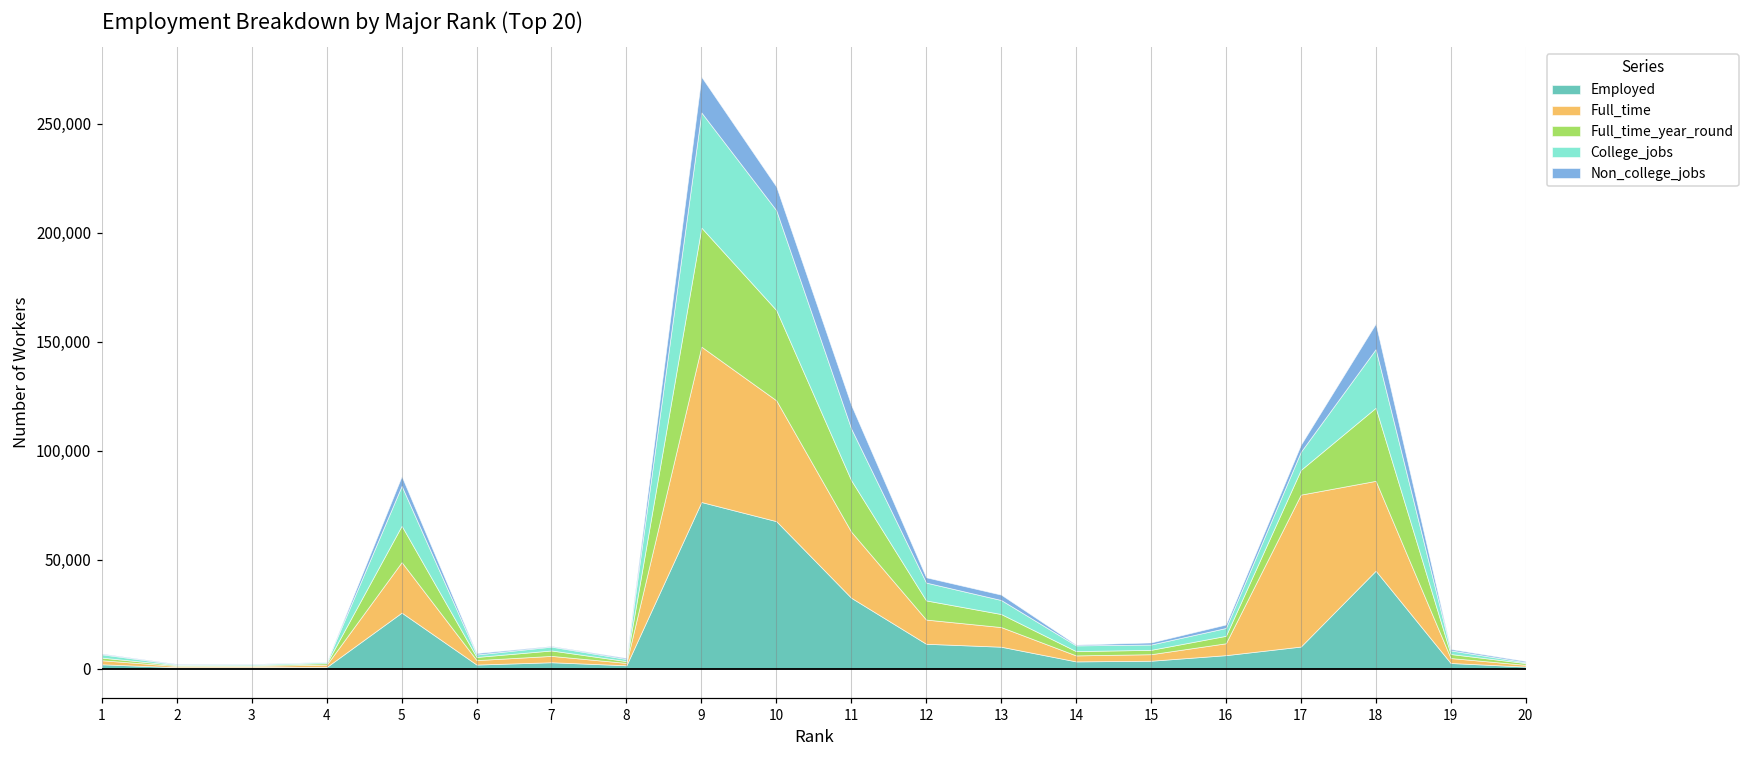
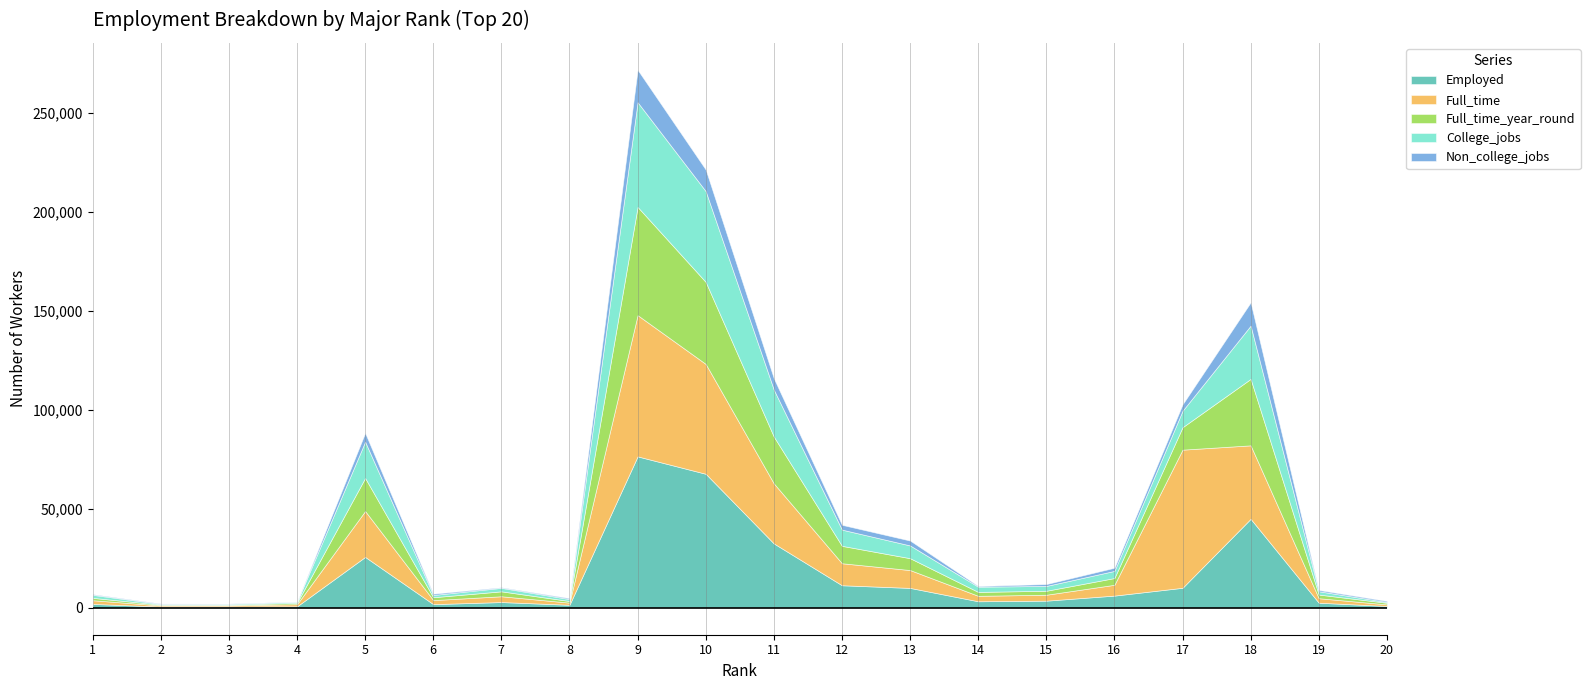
  {
    "Employed": {
      "1": "2,000",
      "5": "26,000",
      "6": "2,000",
      "7": "3,000",
      "9": "76,000",
      "10": "68,000",
      "11": "33,000",
      "12": "11,000",
      "13": "10,000",
      "14": "3,000",
      "15": "4,000",
      "16": "6,000",
      "17": "10,000",
      "18": "45,000",
      "19": "3,000"
    },
    "Full_time": {
      "5": "23,000",
      "6": "2,000",
      "7": "3,000",
      "9": "71,000",
      "10": "55,000",
      "11": "30,000",
      "12": "11,000",
      "13": "9,000",
      "14": "3,000",
      "15": "3,000",
      "16": "5,000",
      "17": "70,000",
-     "18": "41,000",
+     "18": "37,000",
      "19": "2,000"
    },
    "Full_time_year_round": {
      "5": "17,000",
      "7": "2,000",
      "9": "55,000",
      "10": "41,000",
      "11": "24,000",
      "12": "9,000",
      "13": "6,000",
      "14": "2,000",
      "15": "2,000",
      "16": "3,000",
      "17": "11,000",
      "18": "34,000",
      "19": "2,000"
    },
    "College_jobs": {
      "5": "18,000",
      "9": "53,000",
      "10": "46,000",
      "11": "24,000",
      "12": "8,000",
      "13": "6,000",
      "16": "4,000",
      "17": "8,000",
      "18": "27,000"
    },
    "Non_college_jobs": {
      "5": "4,000",
      "9": "16,000",
      "10": "11,000",
-     "11": "11,000",
+     "11": "6,000",
      "12": "2,000",
      "13": "2,000",
      "16": "2,000",
      "17": "3,000",
      "18": "12,000"
    }
  }
